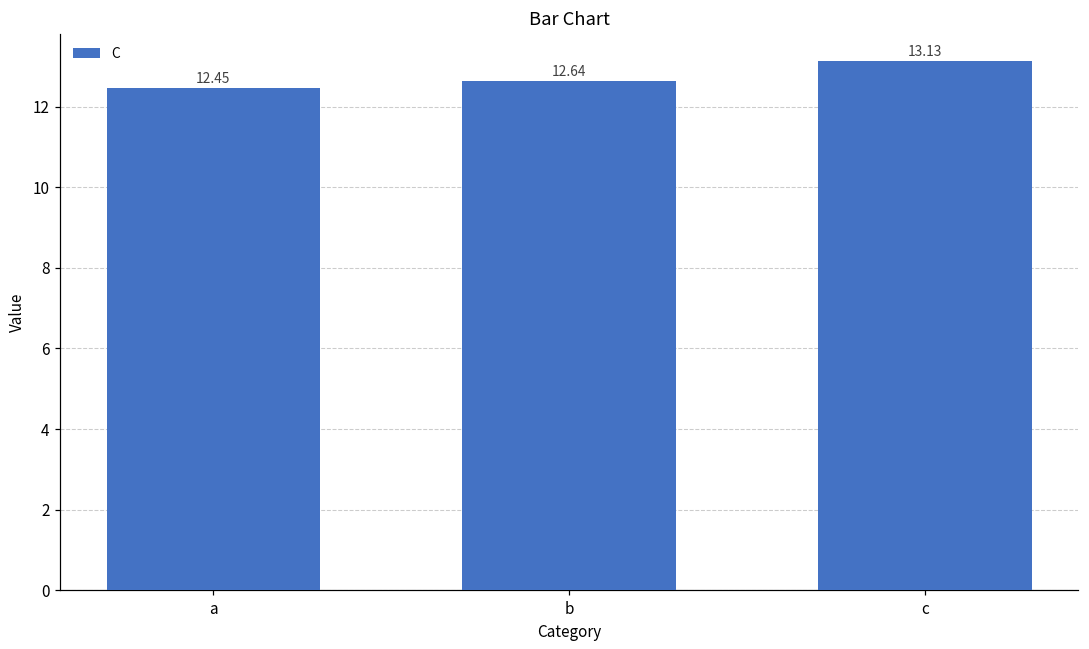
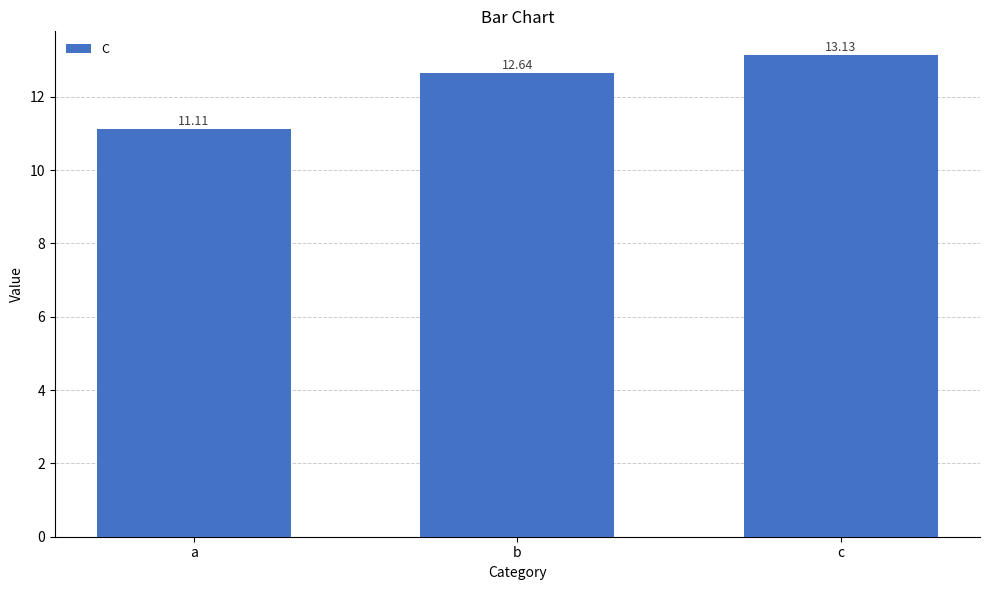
  {
-   "a": 12.45,
+   "a": 11.11,
    "b": 12.64,
    "c": 13.13
  }
